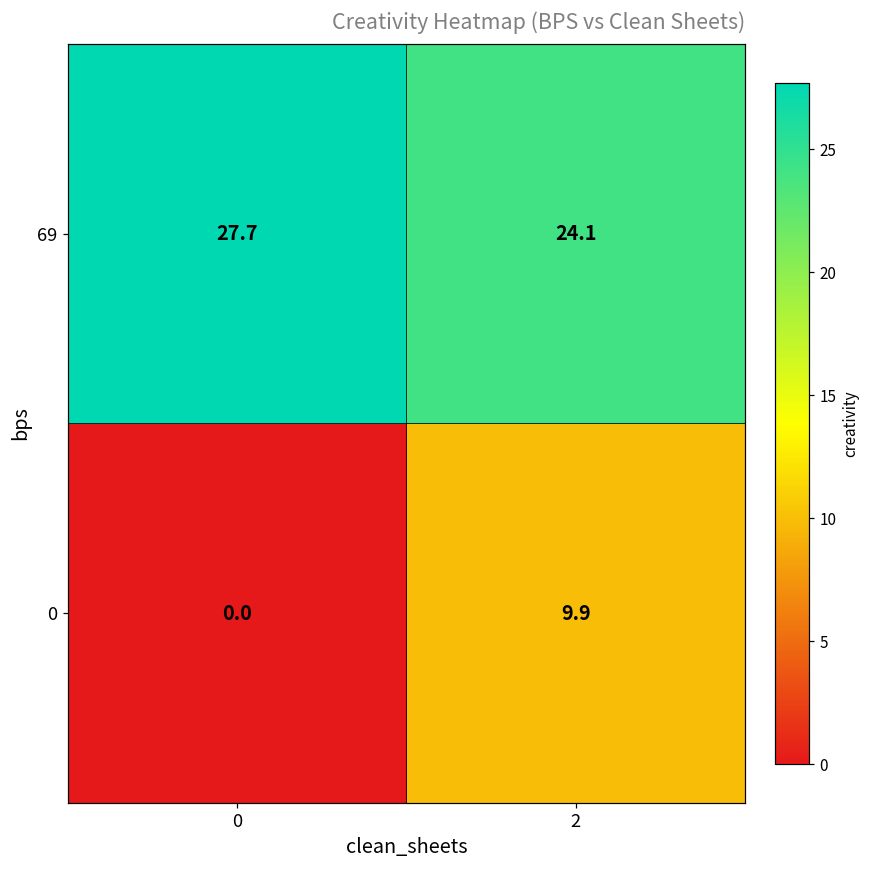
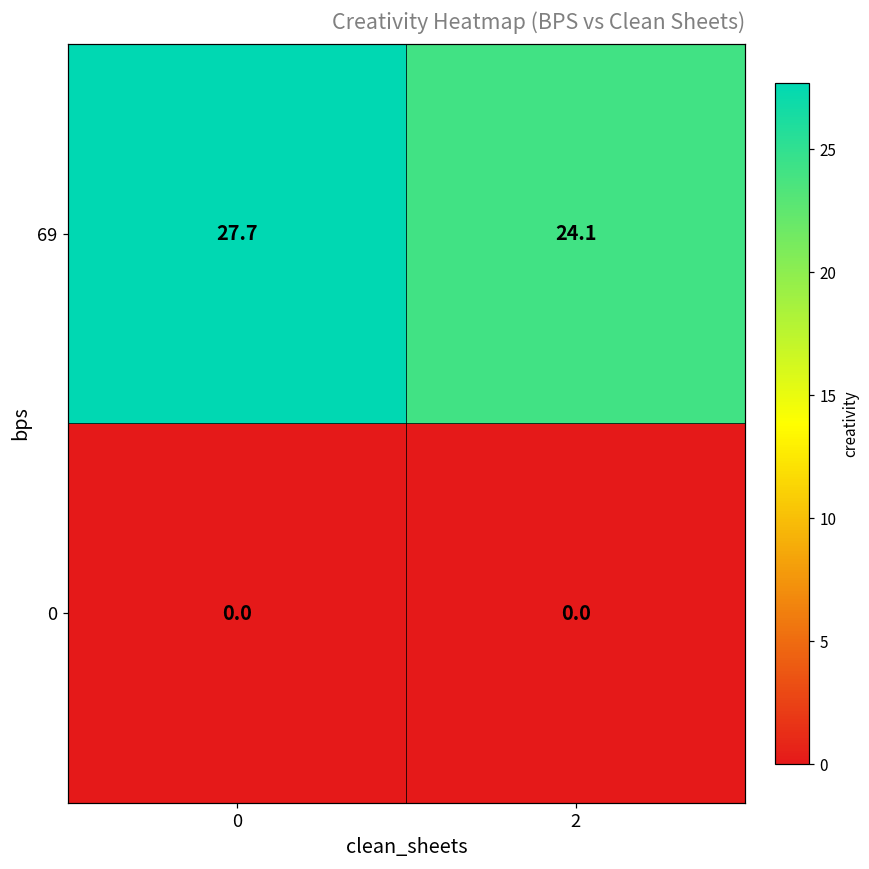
  {
    "69": {
      "0": 27.7,
      "2": 24.1
    },
    "0": {
      "0": 0.0,
-     "2": 9.9
+     "2": 0.0
    }
  }
